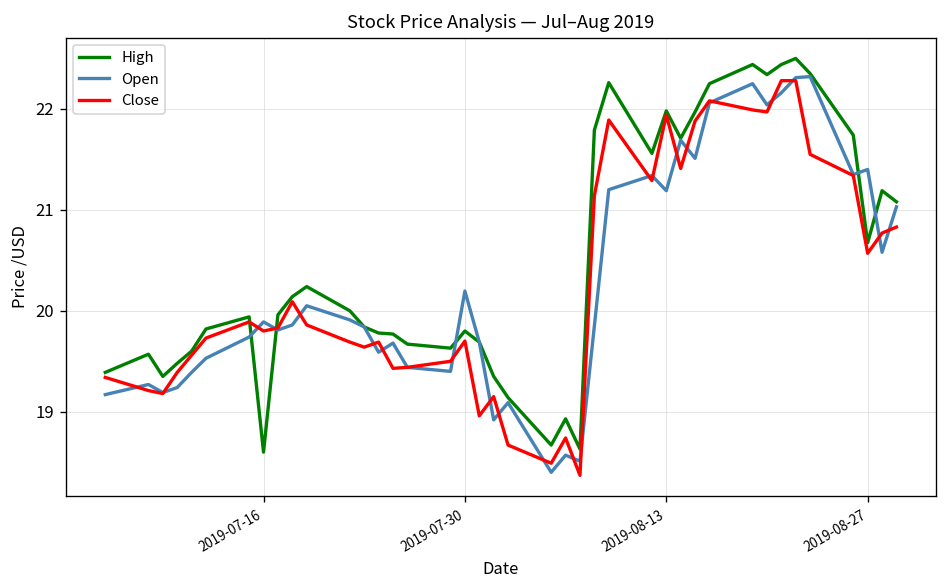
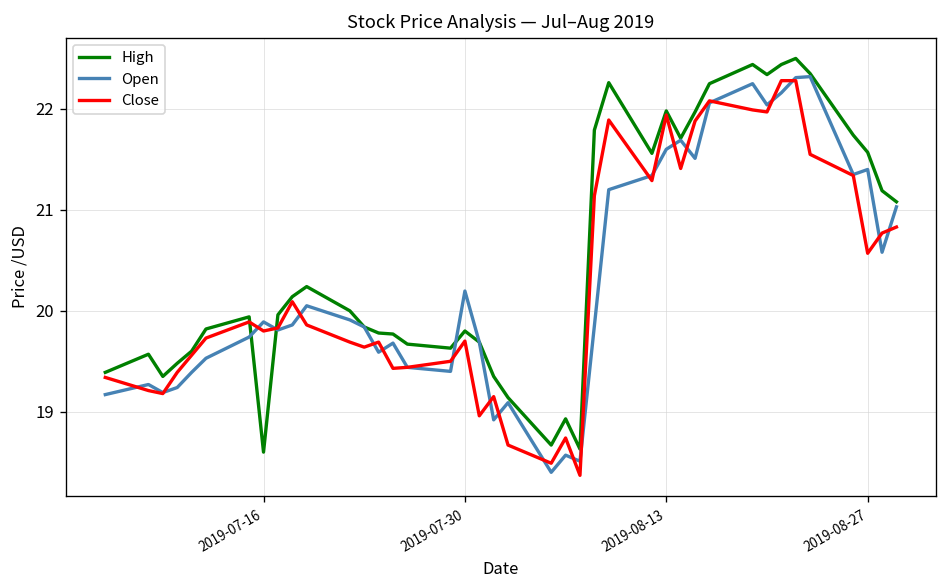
  {
    "High": {
      "2019-07-16": 18.6,
      "2019-07-30": 19.8,
      "2019-08-13": 22.0,
-     "2019-08-27": 20.7
+     "2019-08-27": 21.6
    },
    "Open": {
      "2019-07-16": 19.9,
      "2019-07-30": 20.2,
-     "2019-08-13": 21.2,
+     "2019-08-13": 21.6,
      "2019-08-27": 21.4
    },
    "Close": {
      "2019-07-16": 19.8,
      "2019-07-30": 19.7,
      "2019-08-13": 21.9,
      "2019-08-27": 20.6
    }
  }
